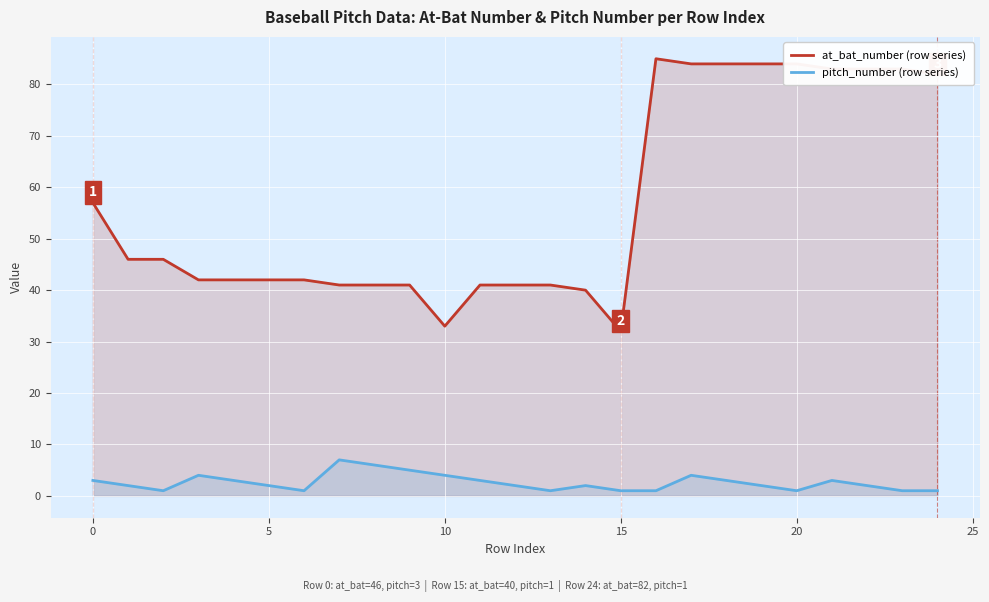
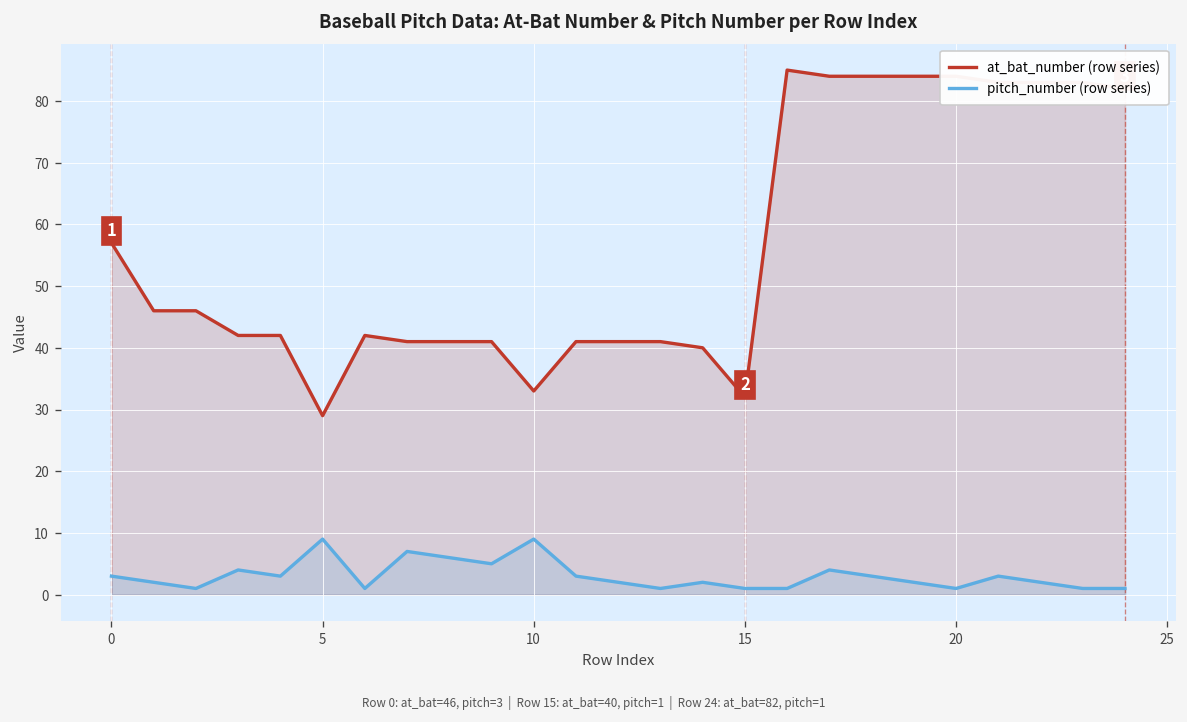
  {
    "at_bat_number (row series)": {
-     "5": 42,
+     "5": 29,
      "10": 33
    },
    "pitch_number (row series)": {
      "0": 3,
-     "5": 2,
-     "10": 4,
+     "5": 9,
+     "10": 9,
      "15": 1,
      "20": 1
    }
  }
